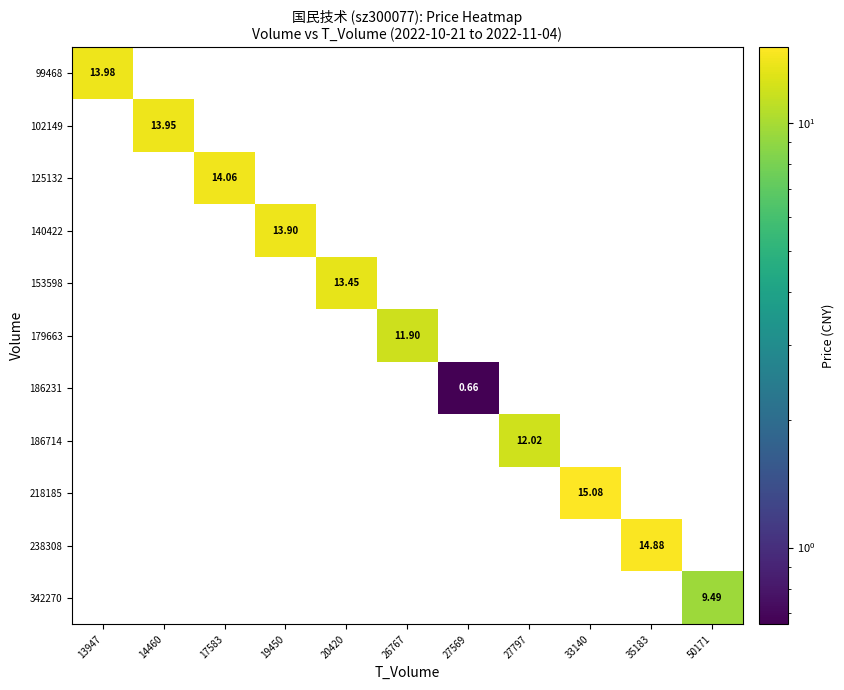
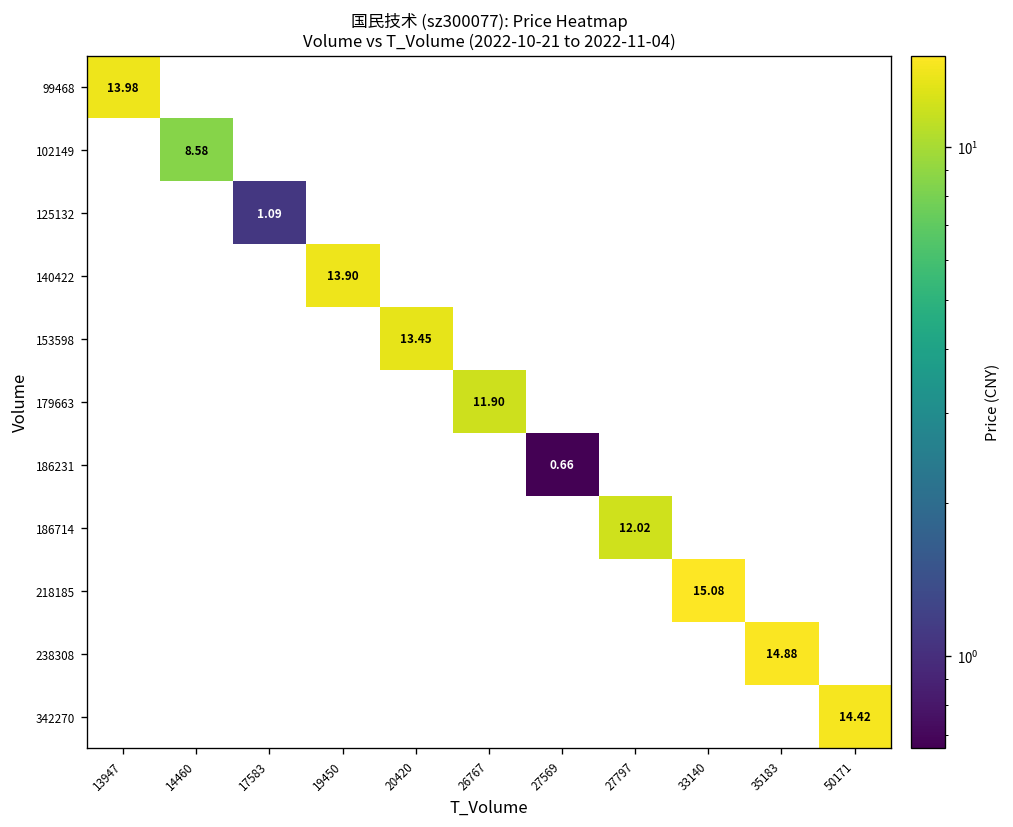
  {
    "99468": {
      "13947": 13.98
    },
    "102149": {
-     "14460": 13.95
+     "14460": 8.58
    },
    "125132": {
-     "17583": 14.06
+     "17583": 1.09
    },
    "140422": {
      "19450": 13.90
    },
    "153598": {
      "20420": 13.45
    },
    "179663": {
      "26767": 11.90
    },
    "186231": {
      "27569": 0.66
    },
    "186714": {
      "27797": 12.02
    },
    "218185": {
      "33140": 15.08
    },
    "238308": {
      "35183": 14.88
    },
    "342270": {
-     "50171": 9.49
+     "50171": 14.42
    }
  }
